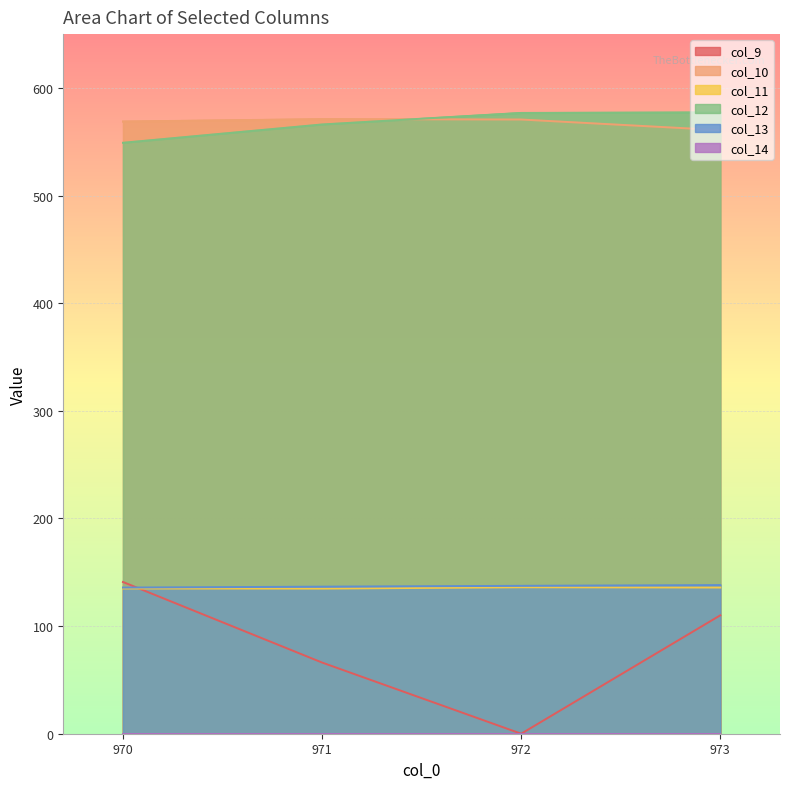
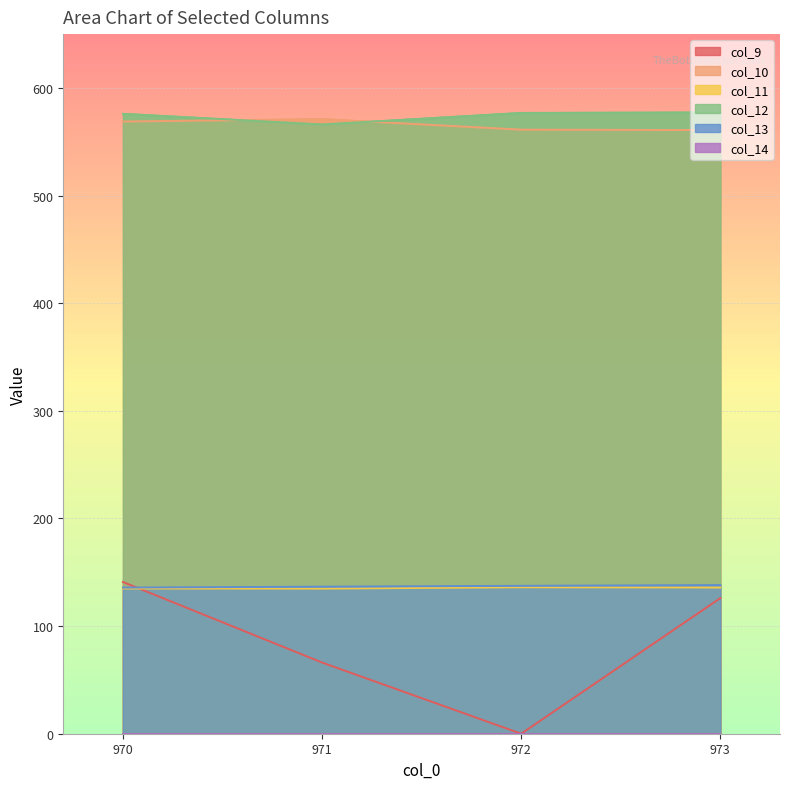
  {
    "col_9": {
      "970": 141,
      "971": 66,
-     "973": 110
+     "973": 126
    },
    "col_10": {
      "970": 569,
      "971": 571,
-     "972": 571
+     "972": 561
    },
    "col_12": {
-     "970": 549,
+     "970": 576,
      "971": 566,
      "972": 577
    },
    "col_14": {
      "970": 0,
      "971": 0,
      "973": 0
    }
  }
